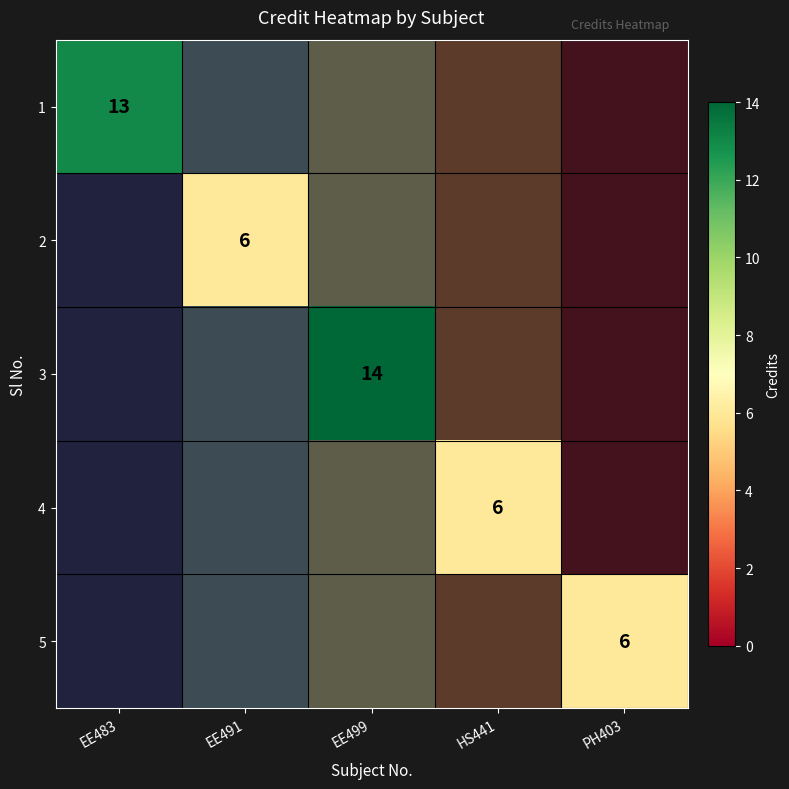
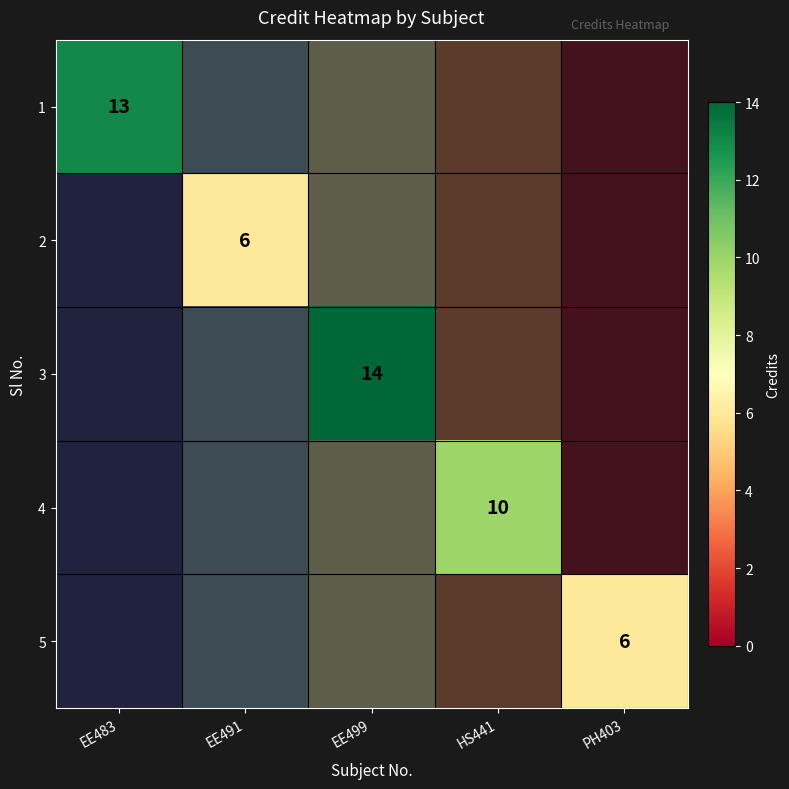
  {
    "1": {
      "EE483": 13
    },
    "2": {
      "EE491": 6
    },
    "3": {
      "EE499": 14
    },
    "4": {
-     "HS441": 6
+     "HS441": 10
    },
    "5": {
      "PH403": 6
    }
  }
